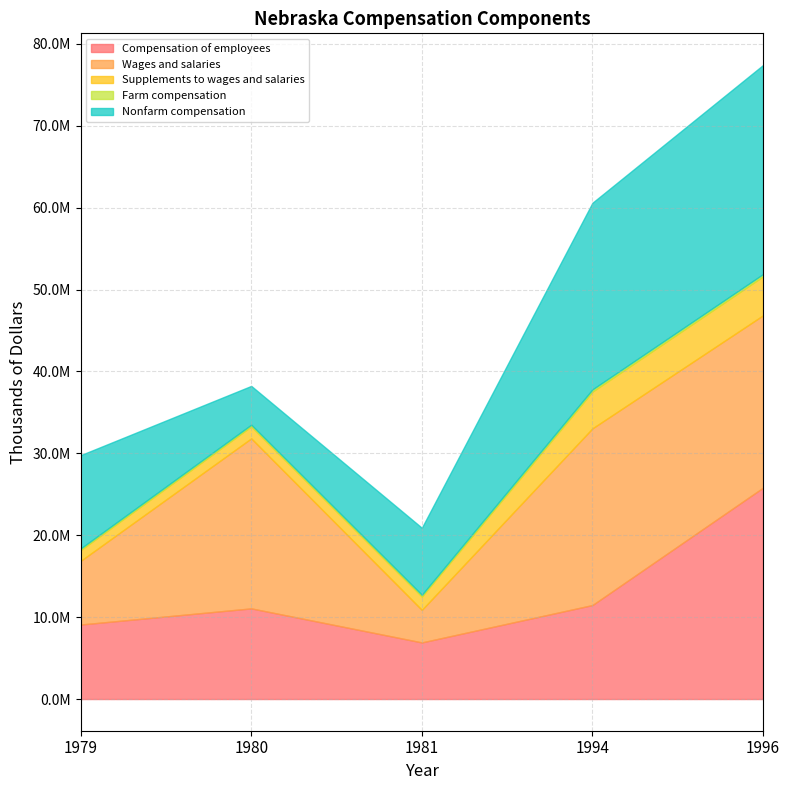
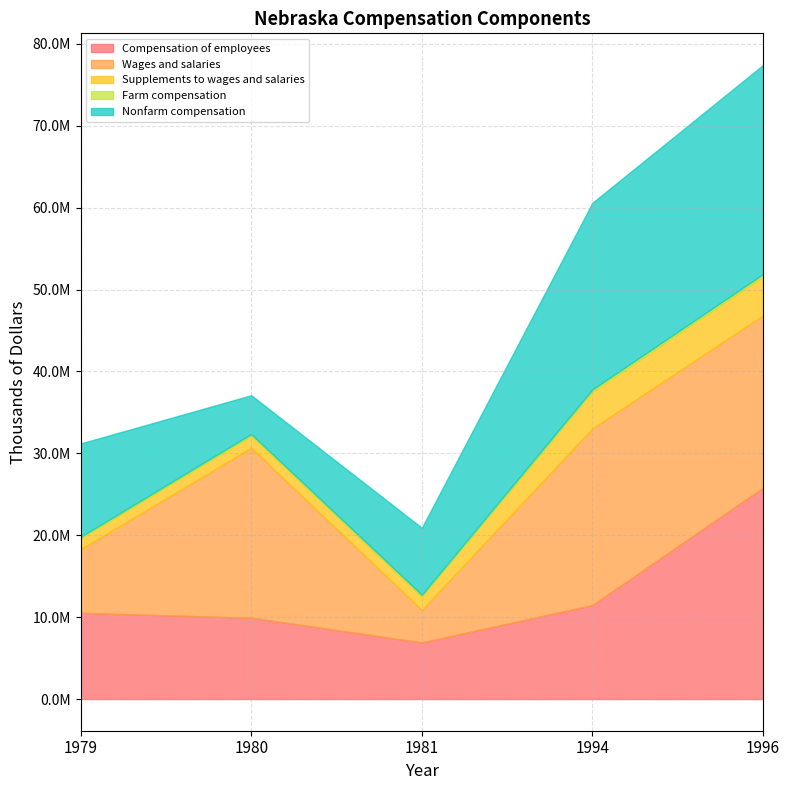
  {
    "Compensation of employees": {
-     "1979": 9000000,
-     "1980": 11000000,
+     "1979": 11000000,
+     "1980": 10000000,
      "1981": 7000000,
      "1994": 11000000,
      "1996": 26000000
    },
    "Wages and salaries": {
      "1979": 8000000,
      "1980": 21000000,
      "1981": 4000000,
      "1994": 22000000,
      "1996": 21000000
    },
    "Nonfarm compensation": {
      "1979": 11000000,
      "1980": 5000000,
      "1981": 8000000,
      "1994": 23000000,
      "1996": 26000000
    }
  }
